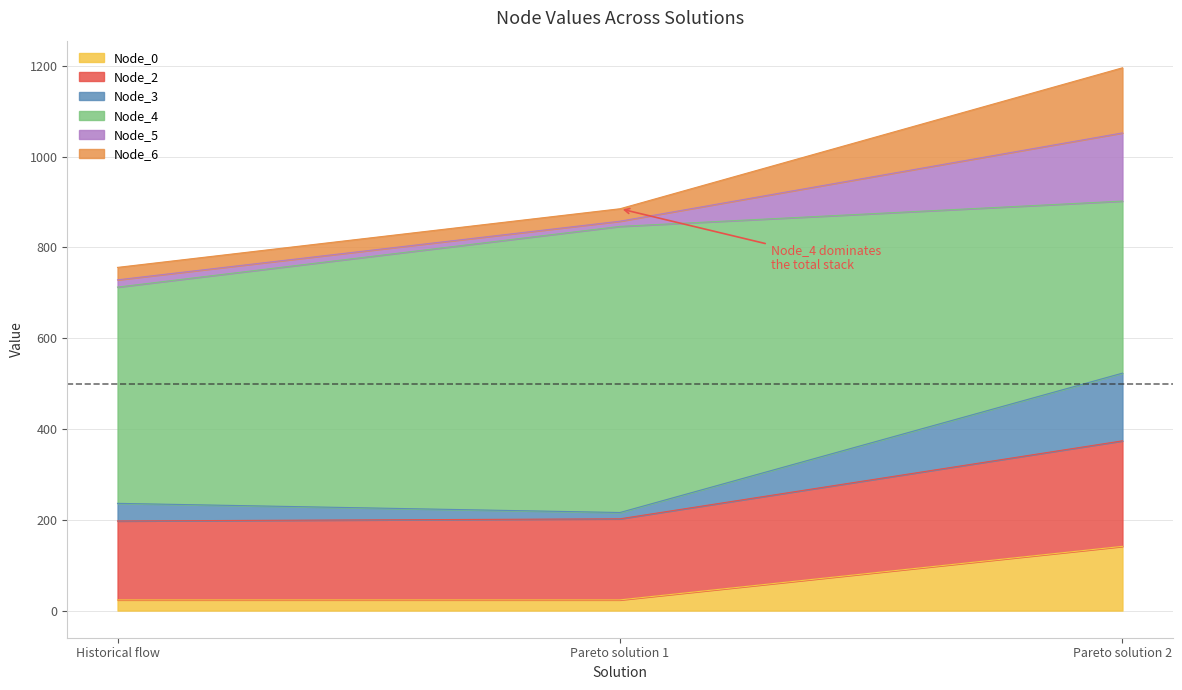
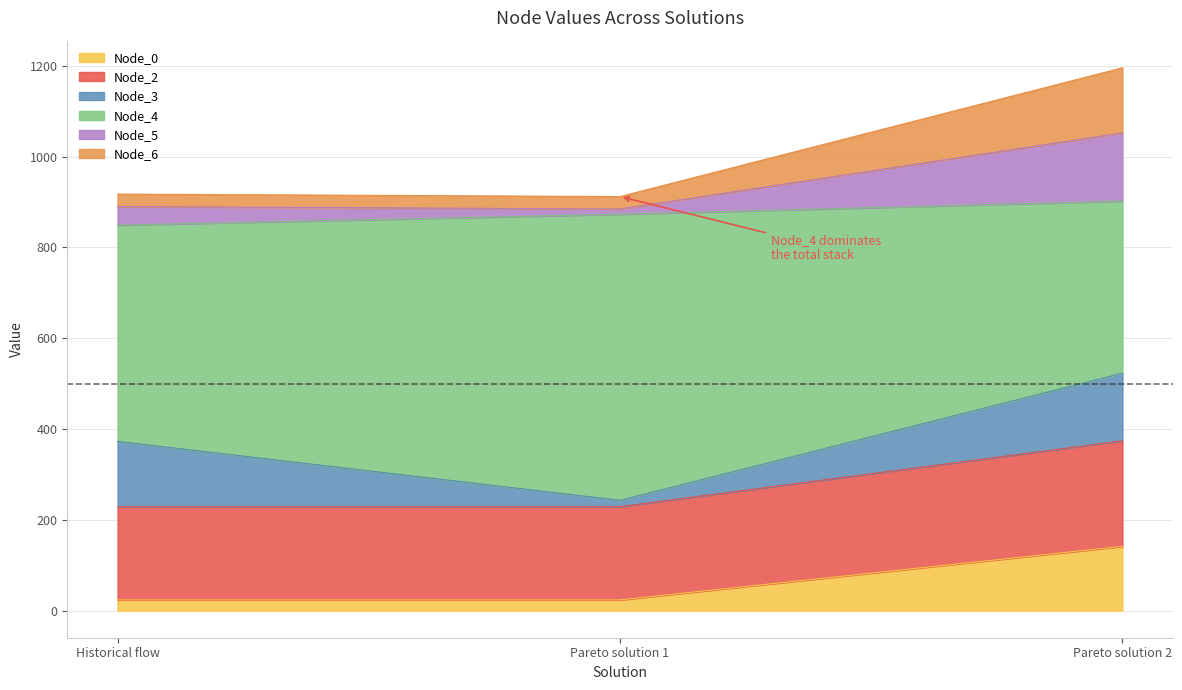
  {
    "Node_2": {
-     "Historical flow": 170,
-     "Pareto solution 1": 180,
+     "Historical flow": 210,
+     "Pareto solution 1": 210,
      "Pareto solution 2": 230
    },
    "Node_3": {
-     "Historical flow": 40,
+     "Historical flow": 140,
      "Pareto solution 1": 10,
      "Pareto solution 2": 150
    },
    "Node_4": {
      "Historical flow": 480,
      "Pareto solution 2": 380
    },
    "Node_5": {
-     "Historical flow": 20,
+     "Historical flow": 40,
      "Pareto solution 2": 150
    }
  }
